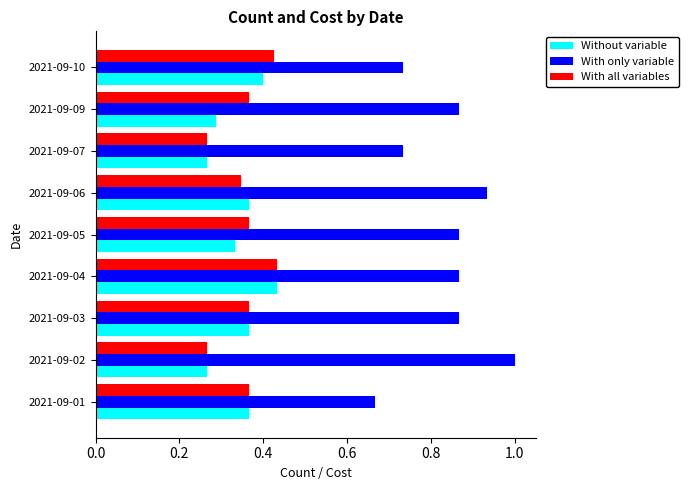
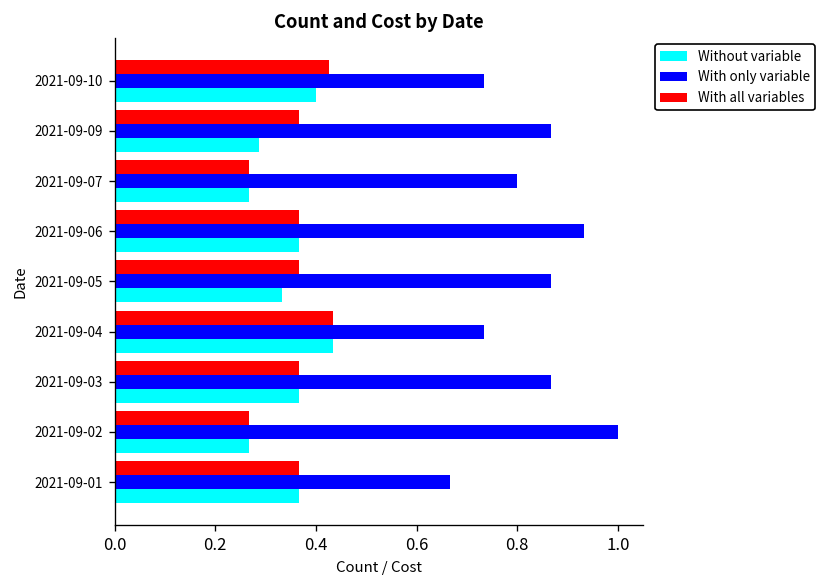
  {
    "Without variable": {
      "2021-09-10": 0.40,
      "2021-09-09": 0.29,
      "2021-09-07": 0.27,
      "2021-09-06": 0.37,
      "2021-09-05": 0.33,
      "2021-09-04": 0.43,
      "2021-09-03": 0.37,
      "2021-09-02": 0.27,
      "2021-09-01": 0.37
    },
    "With only variable": {
      "2021-09-10": 0.73,
      "2021-09-09": 0.87,
-     "2021-09-07": 0.73,
+     "2021-09-07": 0.80,
      "2021-09-06": 0.93,
      "2021-09-05": 0.87,
-     "2021-09-04": 0.87,
+     "2021-09-04": 0.73,
      "2021-09-03": 0.87,
      "2021-09-02": 1.00,
      "2021-09-01": 0.67
    },
    "With all variables": {
      "2021-09-10": 0.43,
      "2021-09-09": 0.37,
      "2021-09-07": 0.27,
-     "2021-09-06": 0.35,
+     "2021-09-06": 0.37,
      "2021-09-05": 0.37,
      "2021-09-04": 0.43,
      "2021-09-03": 0.37,
      "2021-09-02": 0.27,
      "2021-09-01": 0.37
    }
  }
